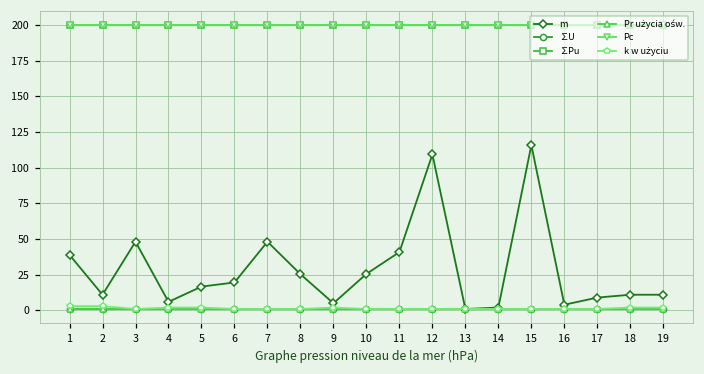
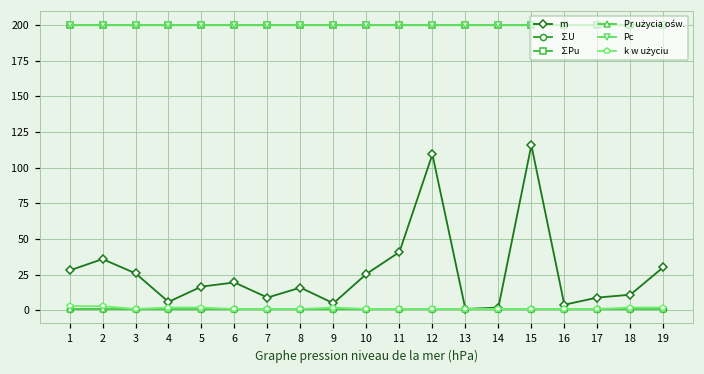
  {
    "m": {
-     "1": 39,
-     "2": 11,
-     "3": 48,
+     "1": 28,
+     "2": 36,
+     "3": 26,
      "4": 6,
      "5": 17,
      "6": 20,
-     "7": 48,
-     "8": 25,
+     "7": 9,
+     "8": 16,
      "9": 5,
      "10": 26,
      "11": 41,
      "12": 109,
      "15": 116,
      "16": 4,
      "17": 9,
      "18": 11,
-     "19": 11
+     "19": 30
    }
  }
